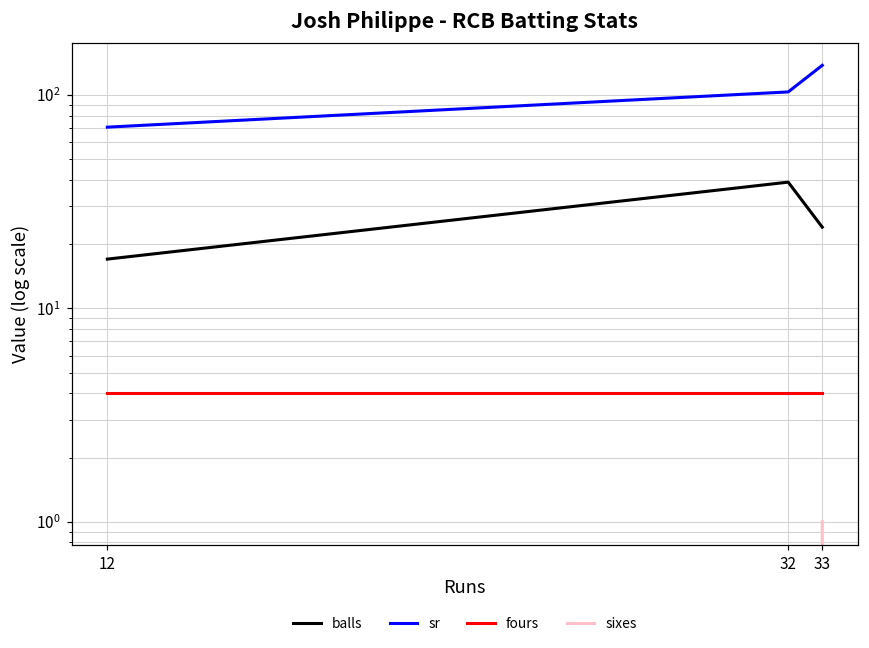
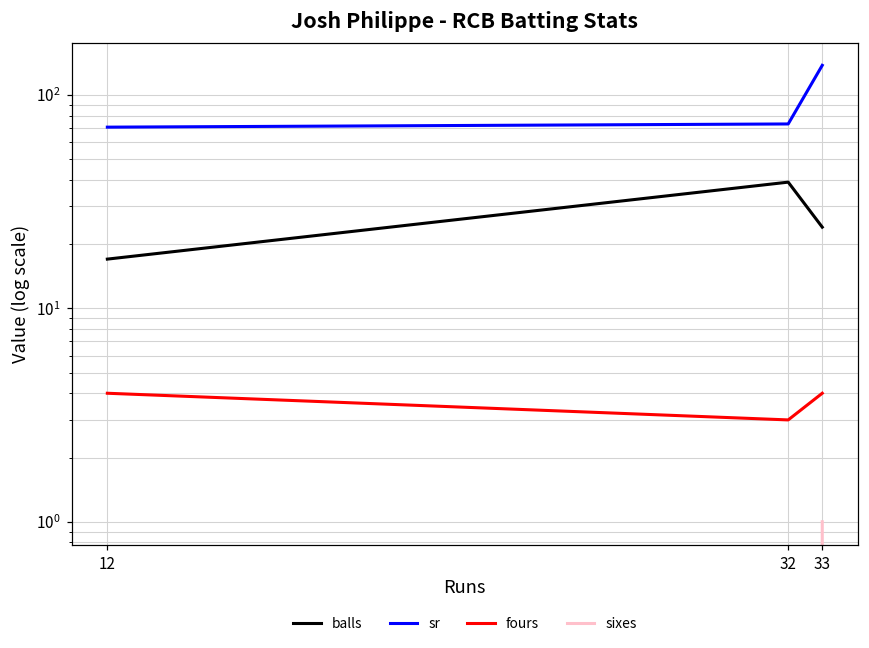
  {
    "balls": {
      "12": 17,
      "32": 39,
      "33": 24
    },
    "sr": {
      "12": 71,
-     "32": 100,
+     "32": 73,
      "33": 140
    },
    "fours": {
      "12": 4,
-     "32": 4,
+     "32": 3,
      "33": 4
    },
    "sixes": {
      "33": 1
    }
  }
